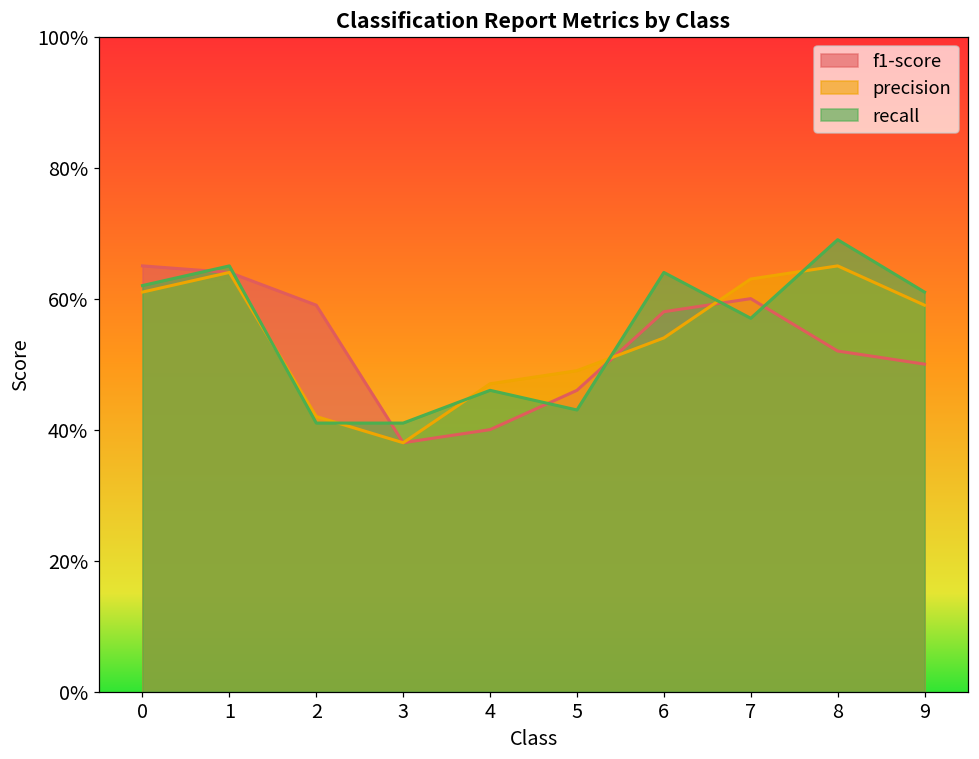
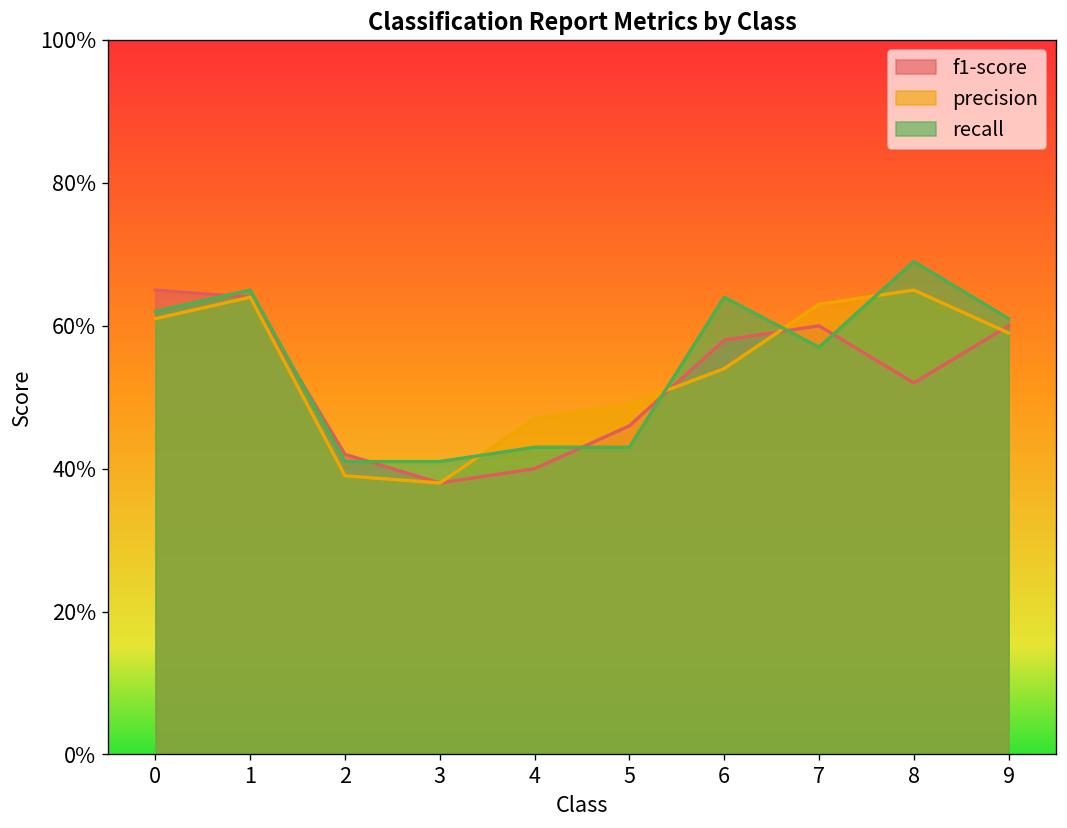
  {
    "f1-score": {
      "0": "65%",
-     "2": "59%",
+     "2": "42%",
      "4": "40%",
      "5": "46%",
      "6": "58%",
      "7": "60%",
      "8": "52%",
-     "9": "50%"
+     "9": "60%"
    },
    "precision": {
      "0": "61%",
-     "2": "42%",
+     "2": "39%",
      "4": "47%",
      "5": "49%",
      "6": "54%",
      "7": "63%",
      "8": "65%",
      "9": "59%"
    },
    "recall": {
      "0": "62%",
      "1": "65%",
      "2": "41%",
      "3": "41%",
-     "4": "46%",
+     "4": "43%",
      "5": "43%",
      "6": "64%",
      "7": "57%",
      "8": "69%",
      "9": "61%"
    }
  }
